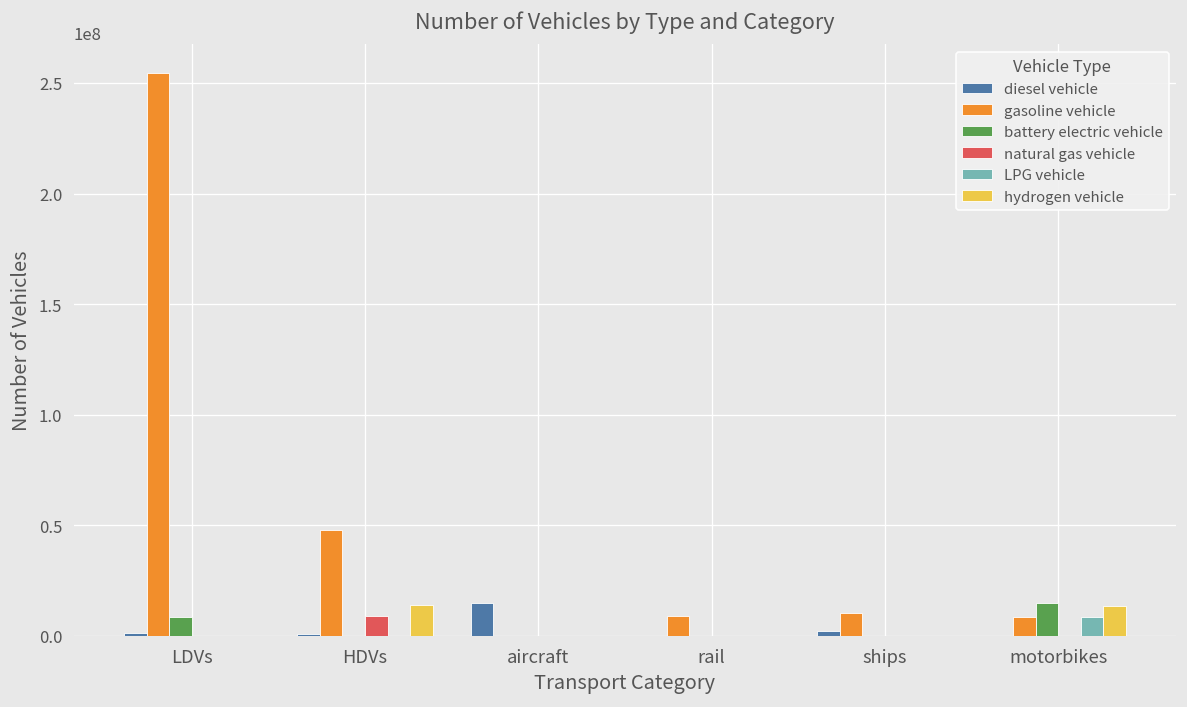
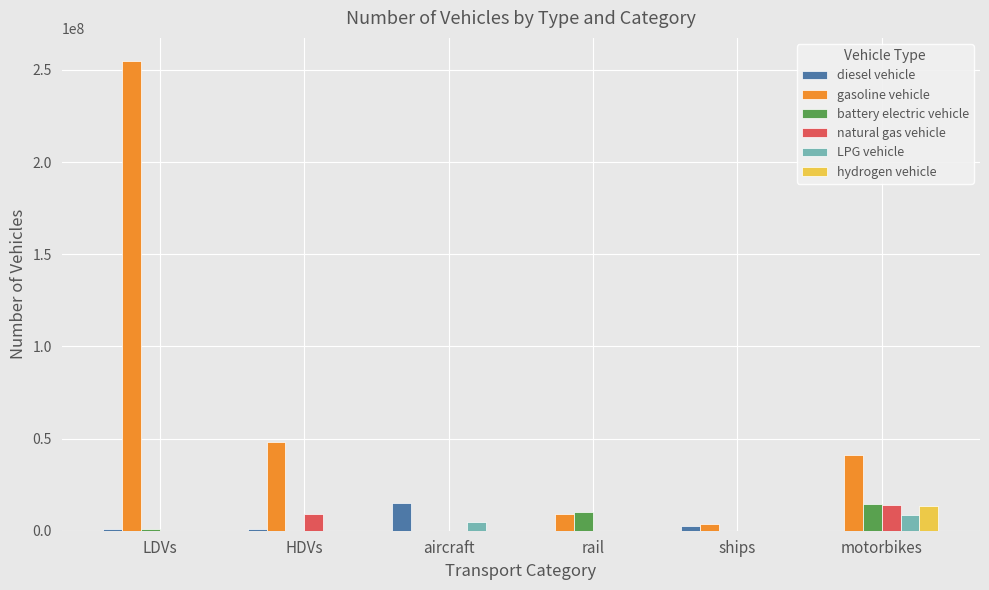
  {
    "diesel vehicle": {
      "aircraft": 15000000,
      "ships": 2000000,
      "motorbikes": 0
    },
    "gasoline vehicle": {
      "LDVs": 255000000,
      "HDVs": 48000000,
      "aircraft": 0,
      "rail": 9000000,
-     "ships": 10000000,
-     "motorbikes": 9000000
+     "ships": 4000000,
+     "motorbikes": 41000000
    },
    "battery electric vehicle": {
-     "LDVs": 9000000,
+     "LDVs": 1000000,
      "aircraft": 0,
-     "rail": 0,
+     "rail": 10000000,
      "ships": 0,
      "motorbikes": 15000000
    },
    "natural gas vehicle": {
      "HDVs": 9000000,
      "aircraft": 0,
      "rail": 0,
      "ships": 0,
-     "motorbikes": 0
+     "motorbikes": 14000000
    },
    "LPG vehicle": {
-     "aircraft": 0,
+     "aircraft": 5000000,
      "rail": 0,
      "ships": 0,
      "motorbikes": 8000000
    },
    "hydrogen vehicle": {
-     "HDVs": 14000000,
+     "HDVs": 0,
      "aircraft": 0,
      "rail": 0,
      "ships": 0,
      "motorbikes": 13000000
    }
  }
